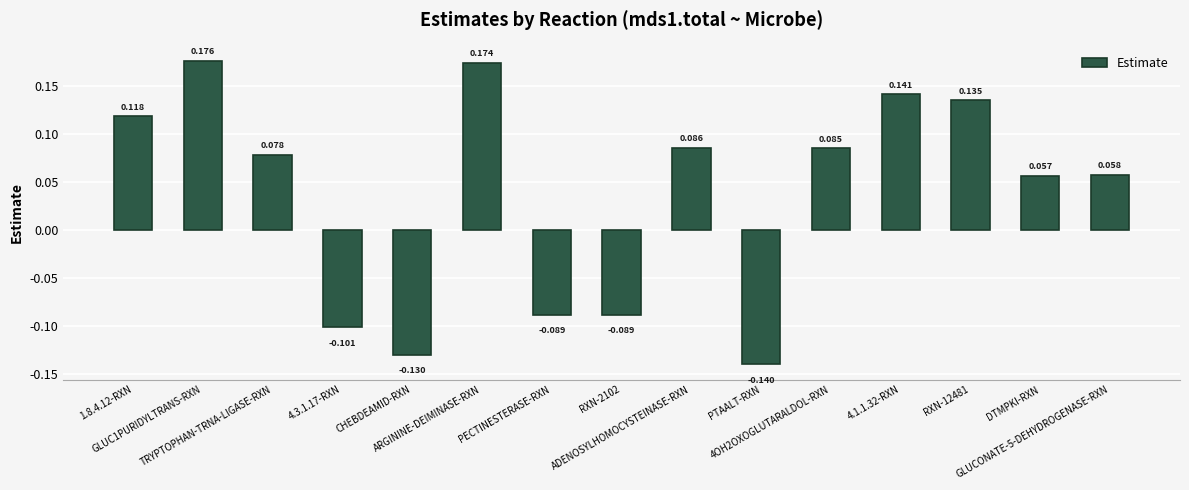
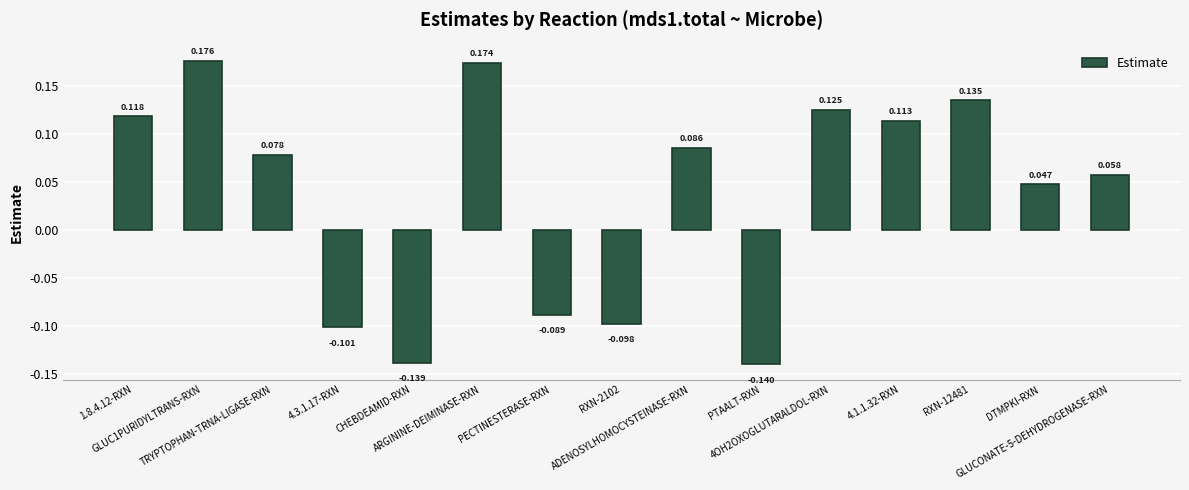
  {
    "1.8.4.12-RXN": 0.118,
    "GLUC1PURIDYLTRANS-RXN": 0.176,
    "TRYPTOPHAN-TRNA-LIGASE-RXN": 0.078,
    "4.3.1.17-RXN": -0.101,
-   "CHEBDEAMID-RXN": -0.130,
+   "CHEBDEAMID-RXN": -0.139,
    "ARGININE-DEIMINASE-RXN": 0.174,
    "PECTINESTERASE-RXN": -0.089,
-   "RXN-2102": -0.089,
+   "RXN-2102": -0.098,
    "ADENOSYLHOMOCYSTEINASE-RXN": 0.086,
    "PTAALT-RXN": -0.140,
-   "4OH2OXOGLUTARALDOL-RXN": 0.085,
-   "4.1.1.32-RXN": 0.141,
+   "4OH2OXOGLUTARALDOL-RXN": 0.125,
+   "4.1.1.32-RXN": 0.113,
    "RXN-12481": 0.135,
-   "DTMPKI-RXN": 0.057,
+   "DTMPKI-RXN": 0.047,
    "GLUCONATE-5-DEHYDROGENASE-RXN": 0.058
  }
